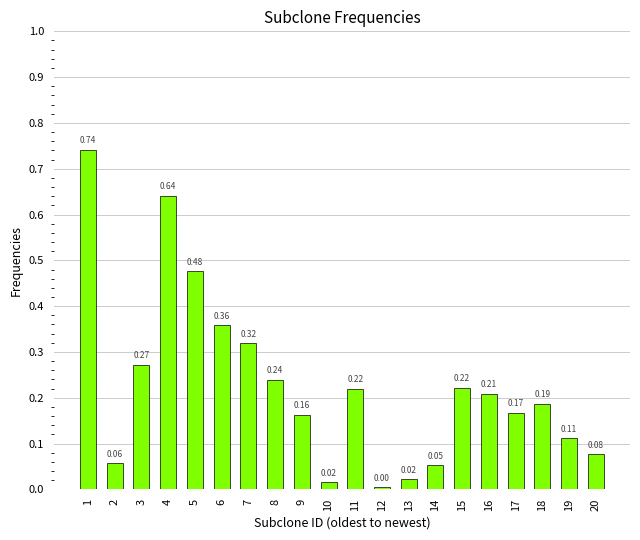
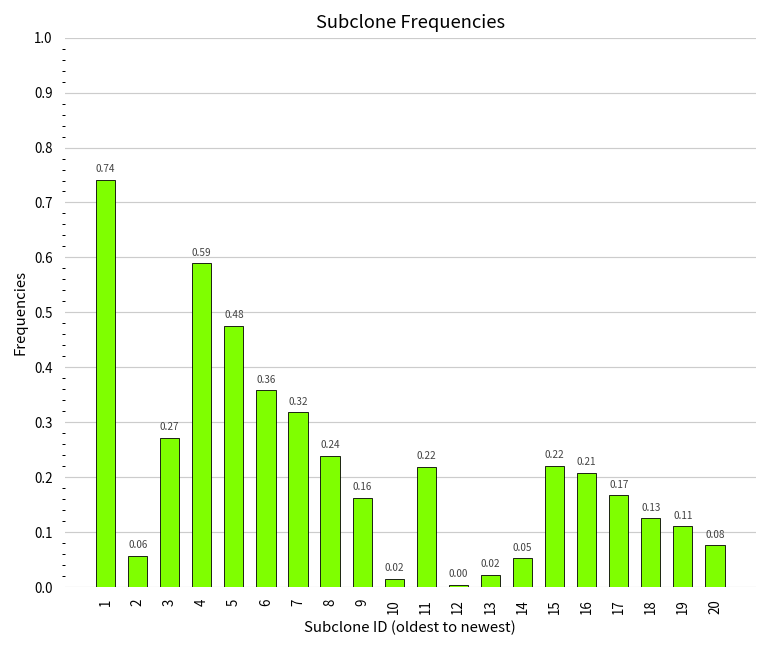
  {
    "1": 0.74,
    "2": 0.06,
    "3": 0.27,
-   "4": 0.64,
+   "4": 0.59,
    "5": 0.48,
    "6": 0.36,
    "7": 0.32,
    "8": 0.24,
    "9": 0.16,
    "10": 0.02,
    "11": 0.22,
    "12": 0.00,
    "13": 0.02,
    "14": 0.05,
    "15": 0.22,
    "16": 0.21,
    "17": 0.17,
-   "18": 0.19,
+   "18": 0.13,
    "19": 0.11,
    "20": 0.08
  }
